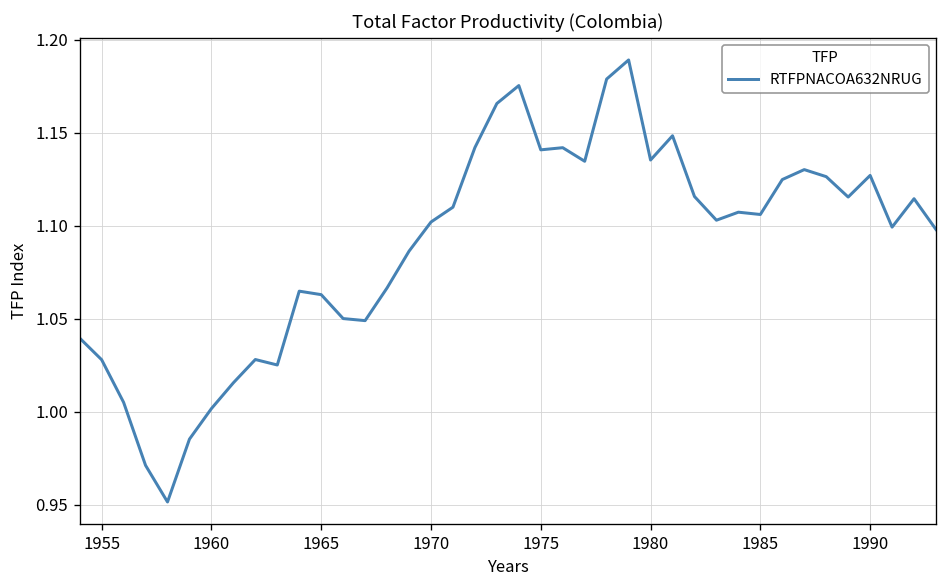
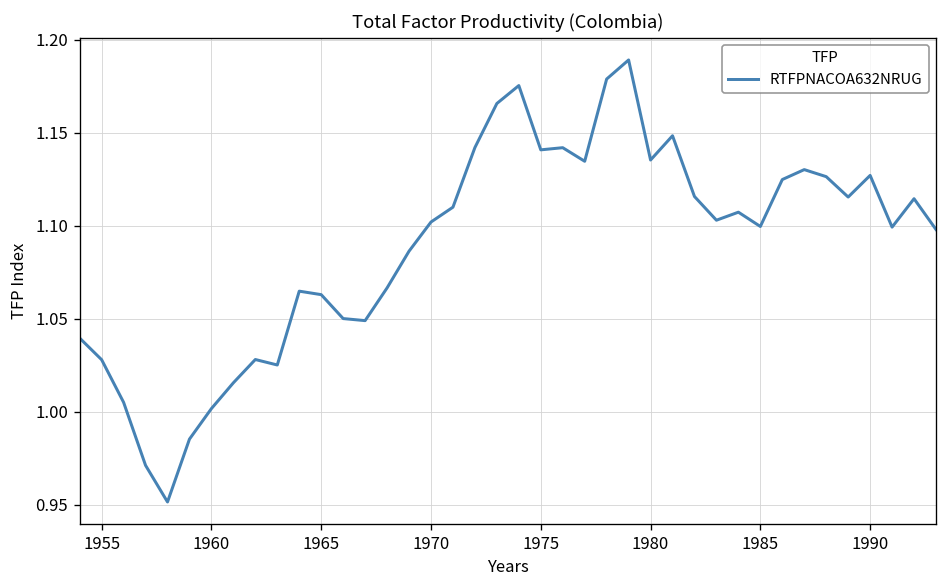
  {
    "1955": 1.028,
    "1960": 1.002,
    "1965": 1.063,
    "1970": 1.102,
    "1975": 1.141,
    "1980": 1.135,
-   "1985": 1.106,
+   "1985": 1.100,
    "1990": 1.127
  }
